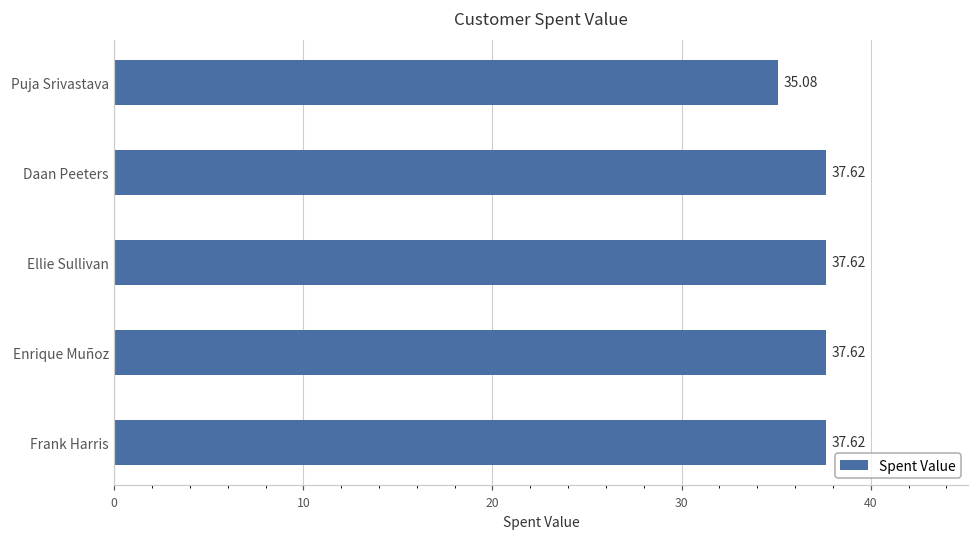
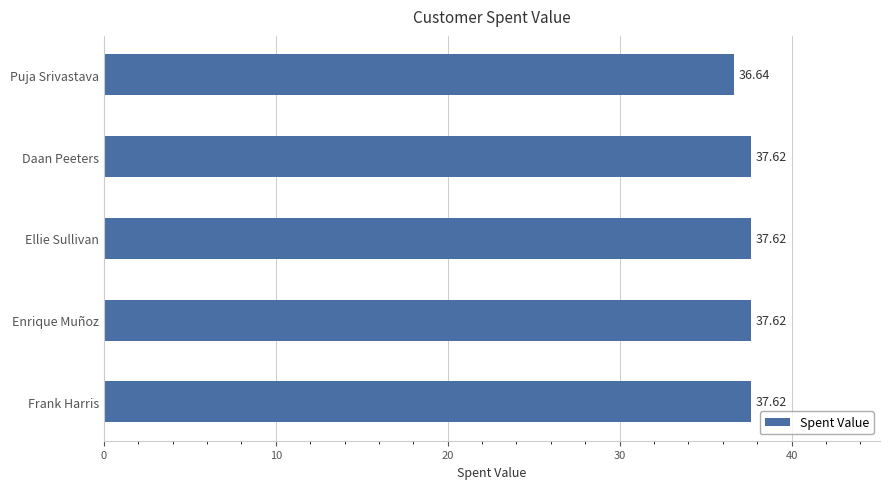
  {
-   "Puja Srivastava": 35.08,
+   "Puja Srivastava": 36.64,
    "Daan Peeters": 37.62,
    "Ellie Sullivan": 37.62,
    "Enrique Muñoz": 37.62,
    "Frank Harris": 37.62
  }
